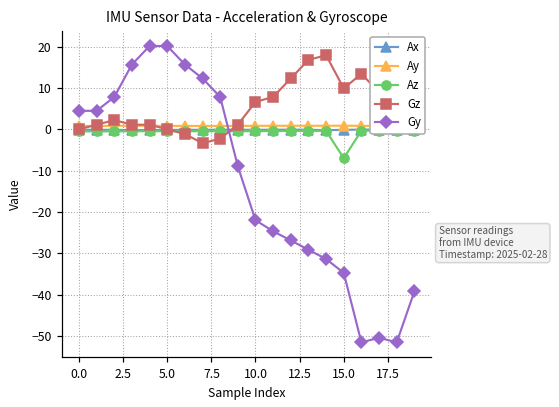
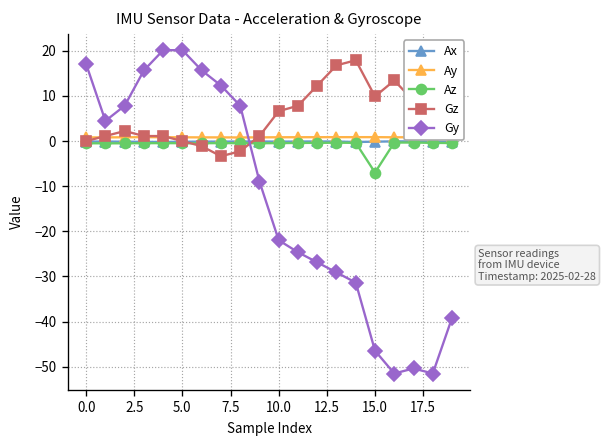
  {
    "Ax": {
      "15.0": 0
    },
    "Ay": {
      "0.0": 1,
      "5.0": 1,
      "10.0": 1,
      "15.0": 1
    },
    "Az": {
      "15.0": -7
    },
    "Gz": {
      "10.0": 7,
      "15.0": 10
    },
    "Gy": {
-     "0.0": 4,
+     "0.0": 17,
      "5.0": 20,
      "10.0": -22,
-     "15.0": -35
+     "15.0": -46
    }
  }
